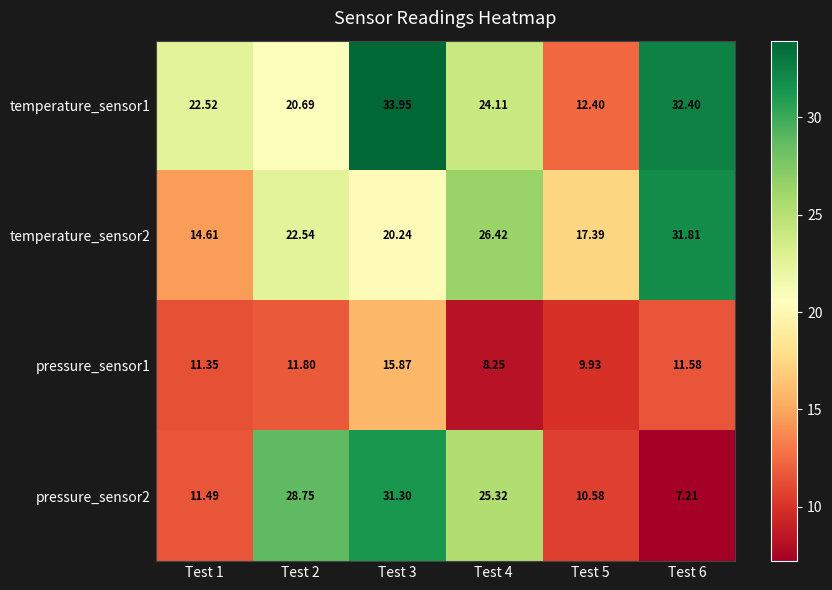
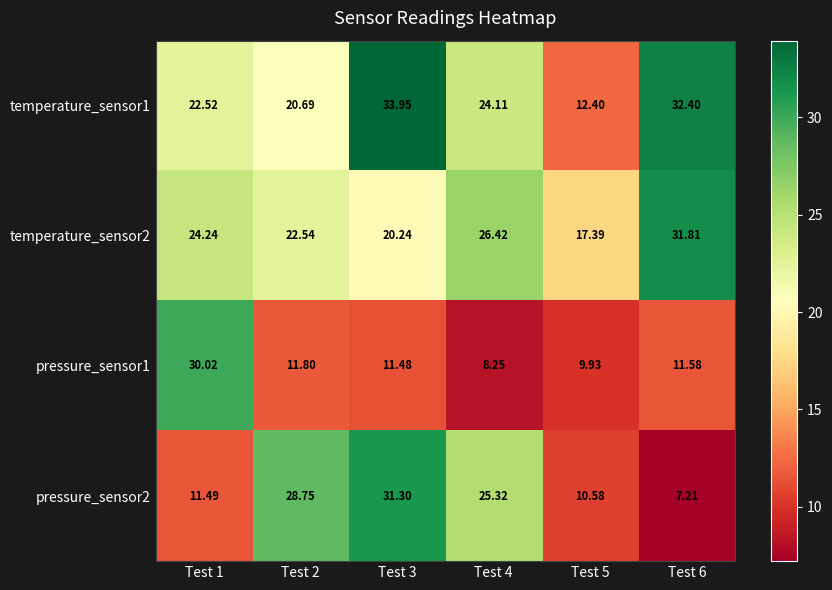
  {
    "temperature_sensor1": {
      "Test 1": 22.52,
      "Test 2": 20.69,
      "Test 3": 33.95,
      "Test 4": 24.11,
      "Test 5": 12.40,
      "Test 6": 32.40
    },
    "temperature_sensor2": {
-     "Test 1": 14.61,
+     "Test 1": 24.24,
      "Test 2": 22.54,
      "Test 3": 20.24,
      "Test 4": 26.42,
      "Test 5": 17.39,
      "Test 6": 31.81
    },
    "pressure_sensor1": {
-     "Test 1": 11.35,
+     "Test 1": 30.02,
      "Test 2": 11.80,
-     "Test 3": 15.87,
+     "Test 3": 11.48,
      "Test 4": 8.25,
      "Test 5": 9.93,
      "Test 6": 11.58
    },
    "pressure_sensor2": {
      "Test 1": 11.49,
      "Test 2": 28.75,
      "Test 3": 31.30,
      "Test 4": 25.32,
      "Test 5": 10.58,
      "Test 6": 7.21
    }
  }
